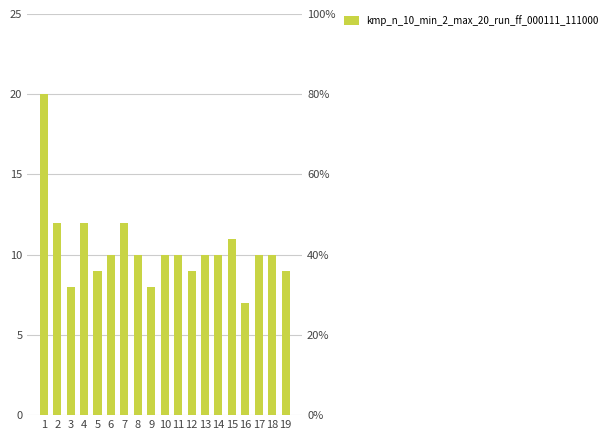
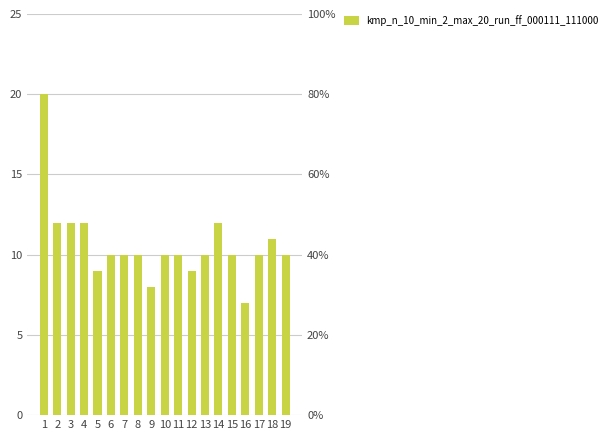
  {
    "1": 20,
    "2": 12,
-   "3": 8,
+   "3": 12,
    "4": 12,
    "5": 9,
    "6": 10,
-   "7": 12,
+   "7": 10,
    "8": 10,
    "9": 8,
    "10": 10,
    "11": 10,
    "12": 9,
    "13": 10,
-   "14": 10,
-   "15": 11,
+   "14": 12,
+   "15": 10,
    "16": 7,
    "17": 10,
-   "18": 10,
-   "19": 9
+   "18": 11,
+   "19": 10
  }
